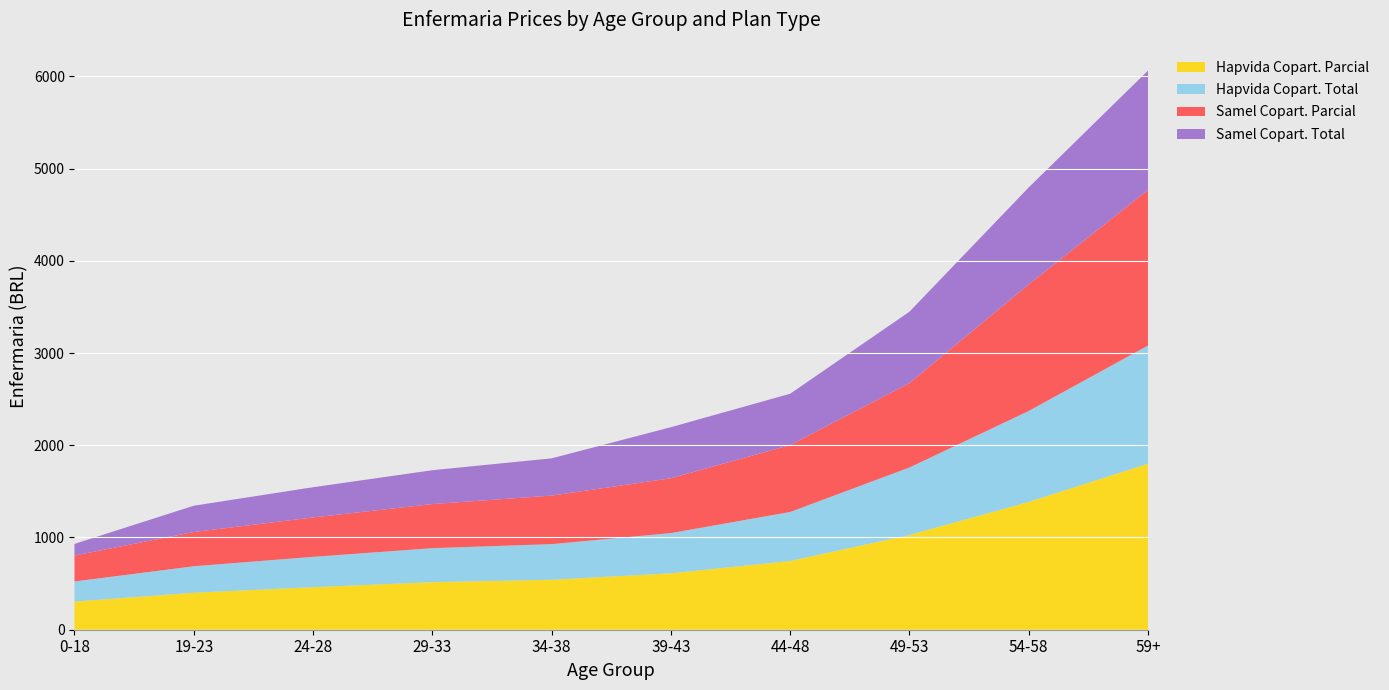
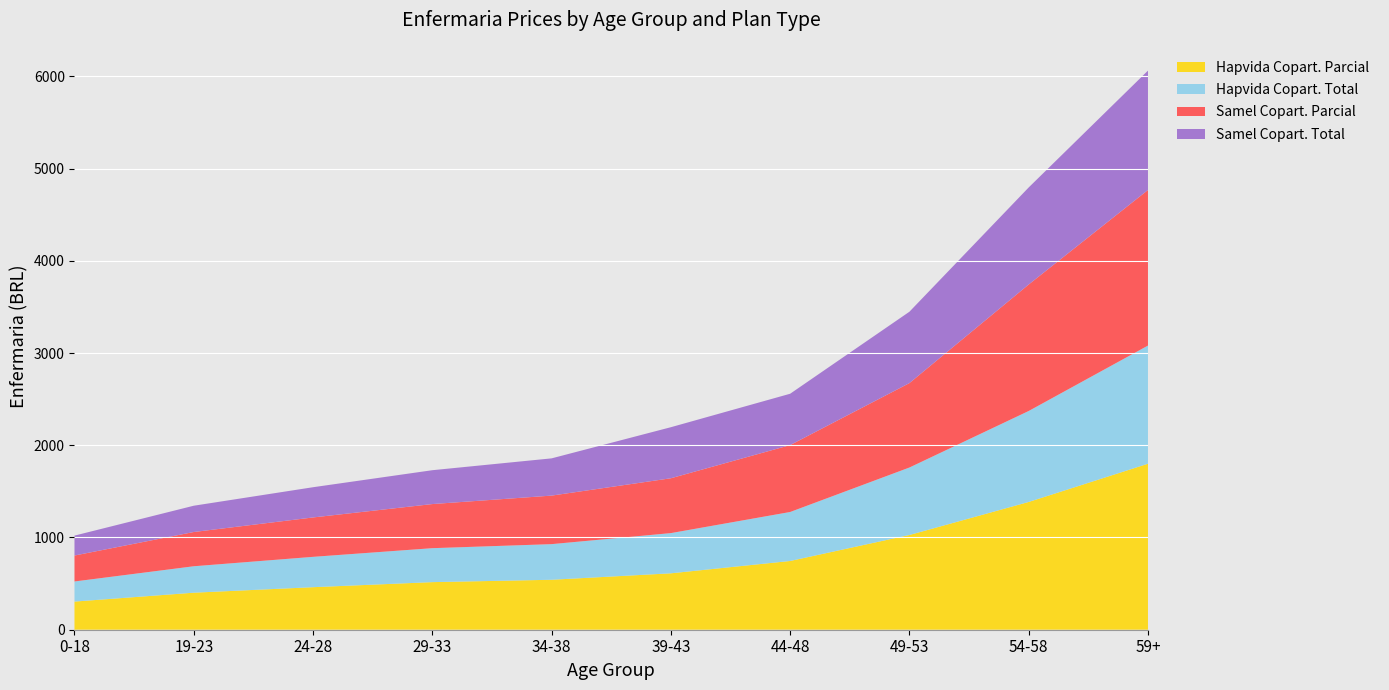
  {
    "Hapvida Copart. Parcial": {
      "0-18": 300,
      "19-23": 400,
      "24-28": 500,
      "29-33": 500,
      "34-38": 500,
      "39-43": 600,
      "44-48": 700,
      "49-53": 1000,
      "54-58": 1400,
      "59+": 1800
    },
    "Hapvida Copart. Total": {
      "0-18": 200,
      "19-23": 300,
      "24-28": 300,
      "29-33": 400,
      "34-38": 400,
      "39-43": 400,
      "44-48": 500,
      "49-53": 700,
      "54-58": 1000,
      "59+": 1300
    },
    "Samel Copart. Parcial": {
      "0-18": 300,
      "19-23": 400,
      "24-28": 400,
      "29-33": 500,
      "34-38": 500,
      "39-43": 600,
      "44-48": 700,
      "49-53": 900,
      "54-58": 1400,
      "59+": 1700
    },
    "Samel Copart. Total": {
-     "0-18": 100,
+     "0-18": 200,
      "19-23": 300,
      "24-28": 300,
      "29-33": 400,
      "34-38": 400,
      "39-43": 600,
      "44-48": 600,
      "49-53": 800,
      "54-58": 1100,
      "59+": 1300
    }
  }
